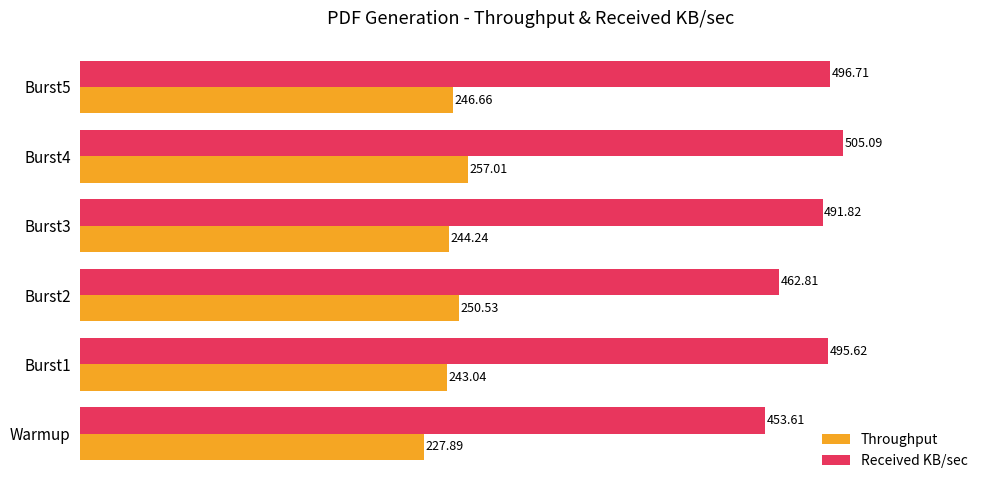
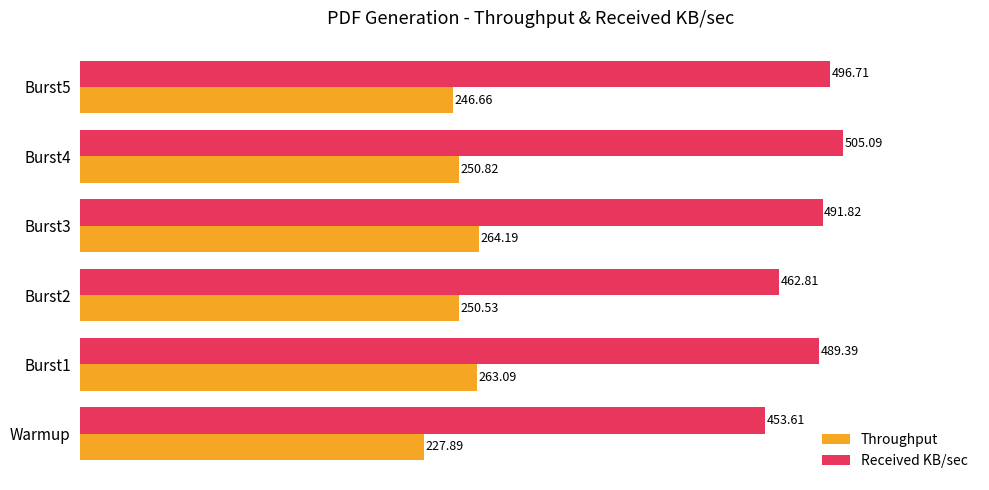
  {
    "Throughput": {
      "Burst5": 246.66,
-     "Burst4": 257.01,
-     "Burst3": 244.24,
+     "Burst4": 250.82,
+     "Burst3": 264.19,
      "Burst2": 250.53,
-     "Burst1": 243.04,
+     "Burst1": 263.09,
      "Warmup": 227.89
    },
    "Received KB/sec": {
      "Burst5": 496.71,
      "Burst4": 505.09,
      "Burst3": 491.82,
      "Burst2": 462.81,
-     "Burst1": 495.62,
+     "Burst1": 489.39,
      "Warmup": 453.61
    }
  }
